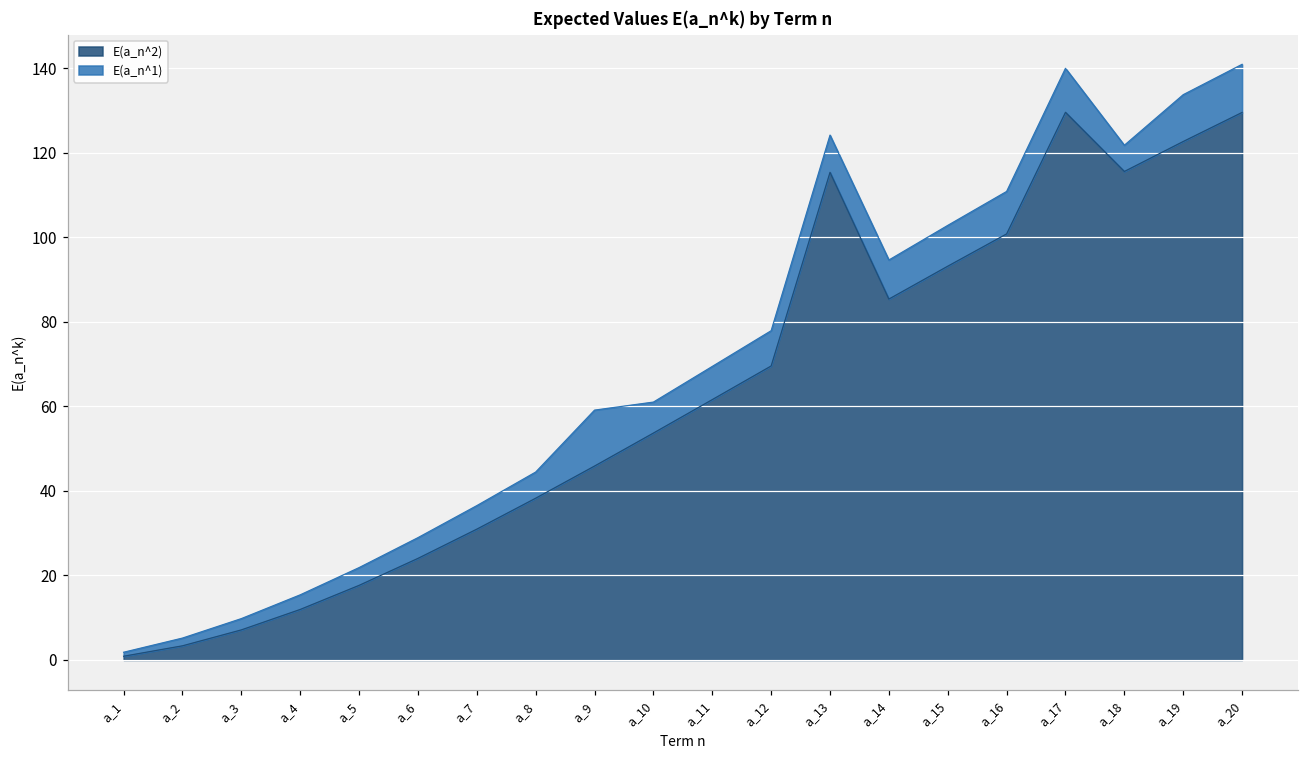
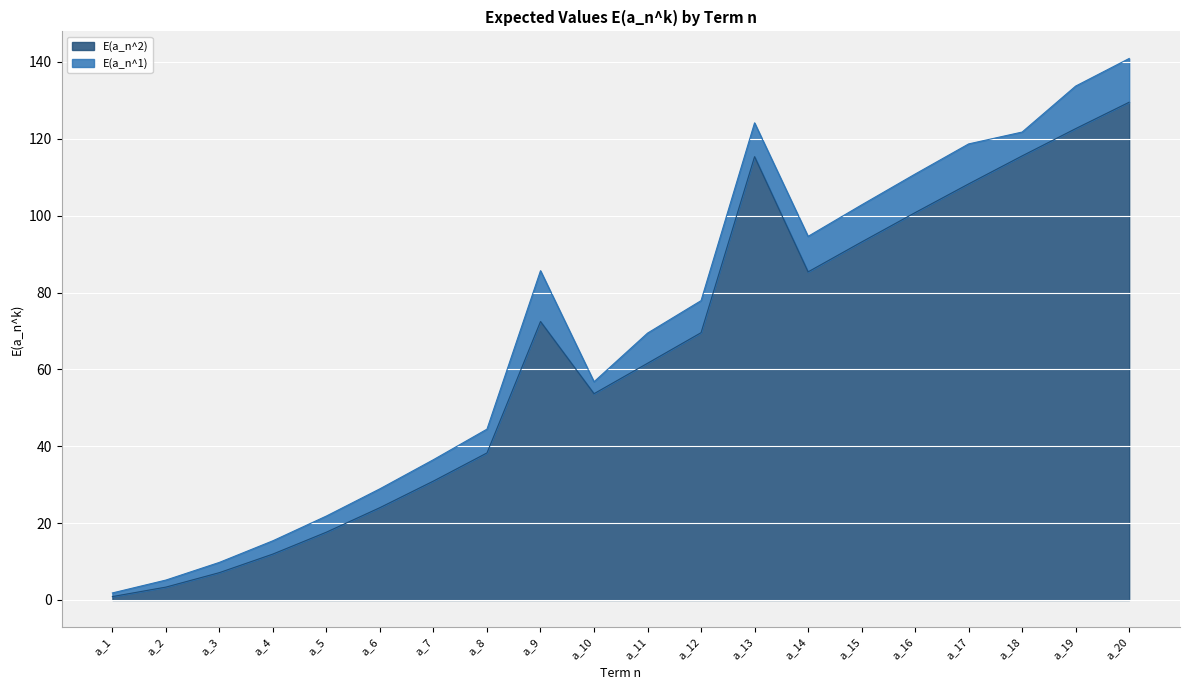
  {
    "E(a_n^2)": {
      "a_1": 1,
      "a_2": 3,
      "a_3": 7,
      "a_4": 12,
      "a_5": 18,
      "a_6": 24,
      "a_7": 31,
      "a_8": 38,
-     "a_9": 46,
+     "a_9": 72,
      "a_10": 54,
      "a_11": 62,
      "a_12": 70,
      "a_13": 115,
      "a_14": 85,
      "a_15": 93,
      "a_16": 101,
-     "a_17": 130,
+     "a_17": 108,
      "a_18": 116,
      "a_19": 123,
      "a_20": 130
    },
    "E(a_n^1)": {
      "a_1": 1,
      "a_2": 2,
      "a_3": 3,
      "a_4": 3,
      "a_5": 4,
      "a_6": 5,
      "a_7": 6,
      "a_8": 6,
      "a_9": 13,
-     "a_10": 7,
+     "a_10": 3,
      "a_11": 8,
      "a_12": 8,
      "a_13": 9,
      "a_14": 9,
      "a_15": 10,
      "a_16": 10,
      "a_17": 10,
      "a_18": 6,
      "a_19": 11,
      "a_20": 11
    }
  }
